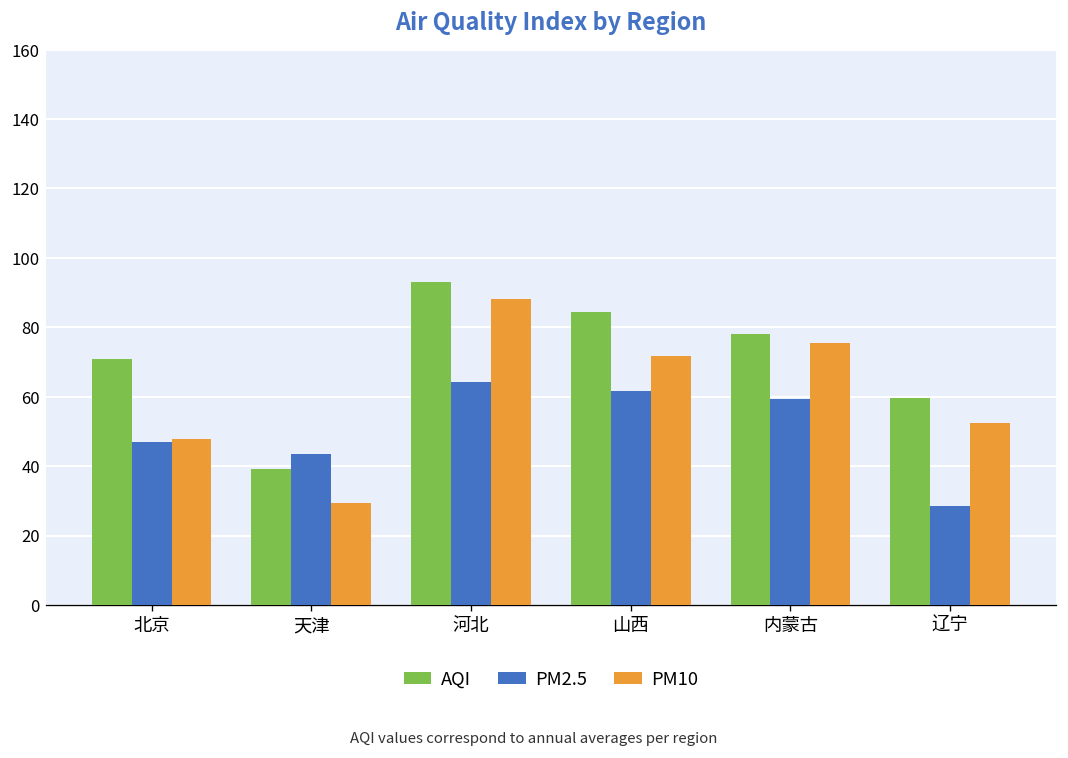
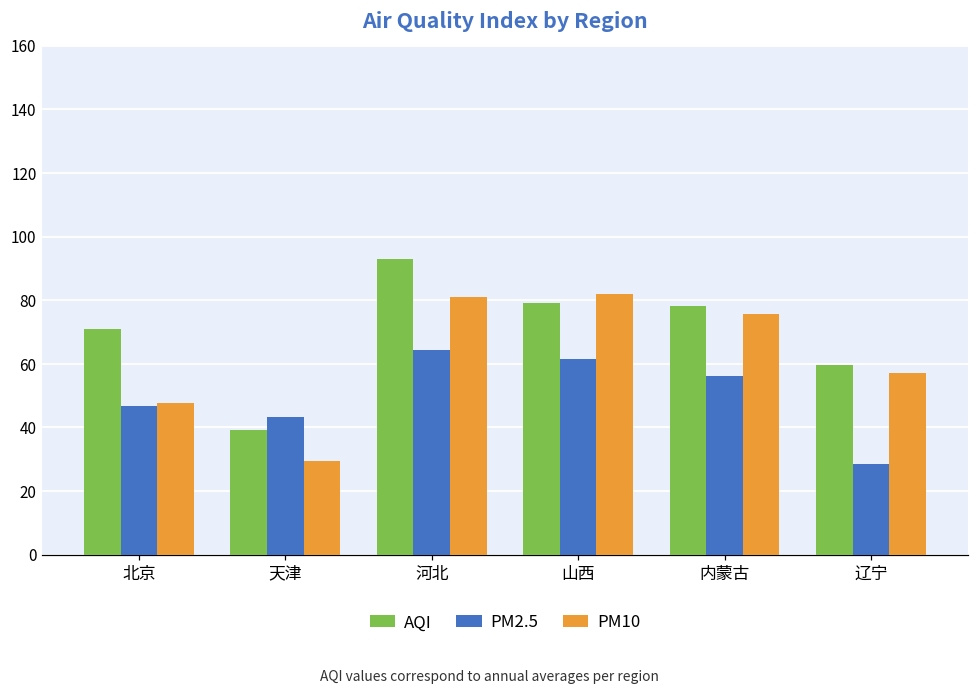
  {
    "AQI": {
      "北京": 71,
      "天津": 39,
      "河北": 93,
-     "山西": 84,
+     "山西": 79,
      "内蒙古": 78,
      "辽宁": 60
    },
    "PM2.5": {
      "北京": 47,
      "天津": 43,
      "河北": 64,
      "山西": 62,
-     "内蒙古": 59,
+     "内蒙古": 56,
      "辽宁": 29
    },
    "PM10": {
      "北京": 48,
      "天津": 29,
-     "河北": 88,
-     "山西": 72,
+     "河北": 81,
+     "山西": 82,
      "内蒙古": 76,
-     "辽宁": 53
+     "辽宁": 57
    }
  }
